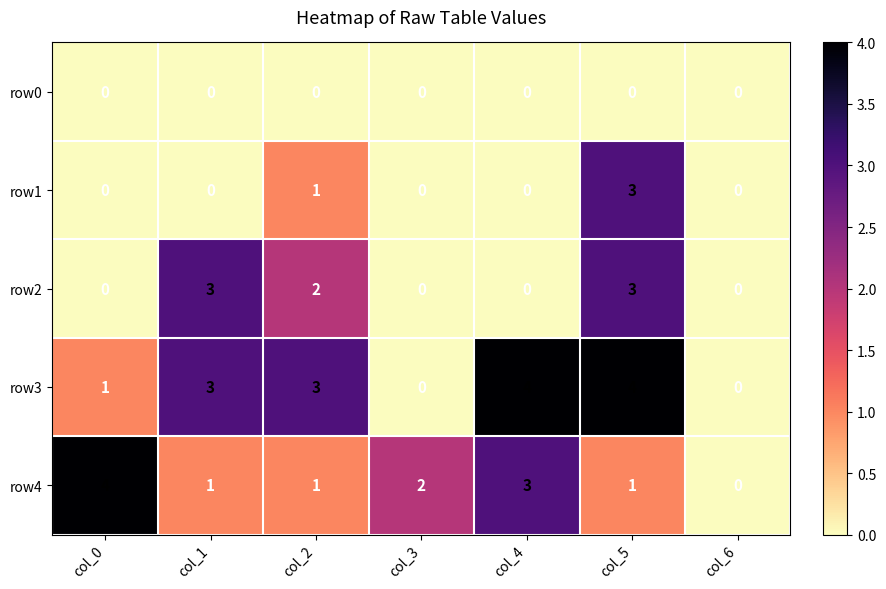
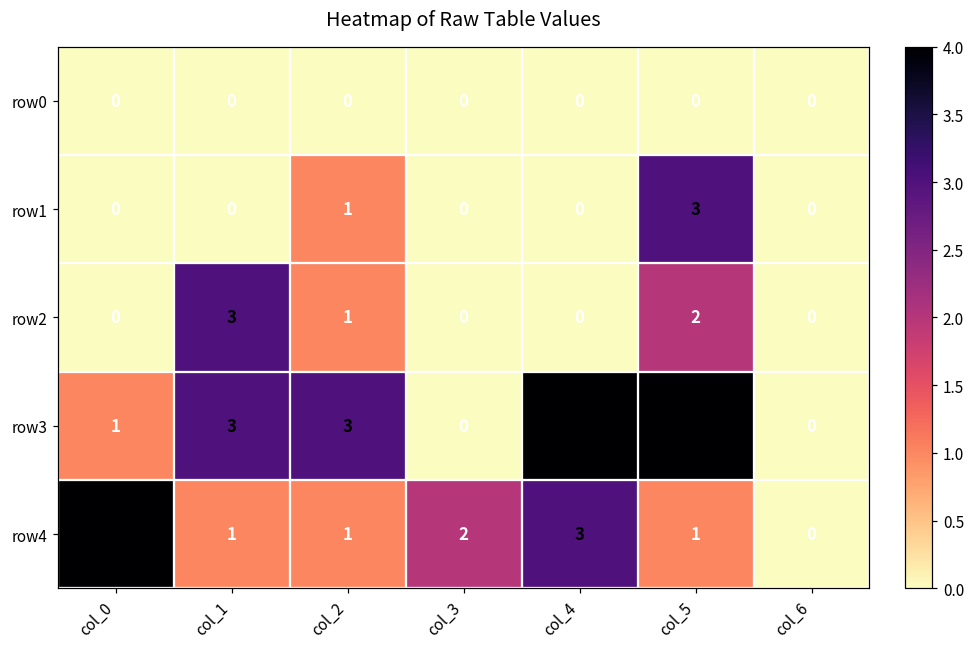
  {
    "row0": {
      "col_0": 0,
      "col_1": 0,
      "col_2": 0,
      "col_3": 0,
      "col_4": 0,
      "col_5": 0,
      "col_6": 0
    },
    "row1": {
      "col_0": 0,
      "col_1": 0,
      "col_2": 1,
      "col_3": 0,
      "col_4": 0,
      "col_5": 3,
      "col_6": 0
    },
    "row2": {
      "col_0": 0,
      "col_1": 3,
-     "col_2": 2,
+     "col_2": 1,
      "col_3": 0,
      "col_4": 0,
-     "col_5": 3,
+     "col_5": 2,
      "col_6": 0
    },
    "row3": {
      "col_0": 1,
      "col_1": 3,
      "col_2": 3,
      "col_3": 0,
      "col_6": 0
    },
    "row4": {
      "col_1": 1,
      "col_2": 1,
      "col_3": 2,
      "col_4": 3,
      "col_5": 1,
      "col_6": 0
    }
  }
